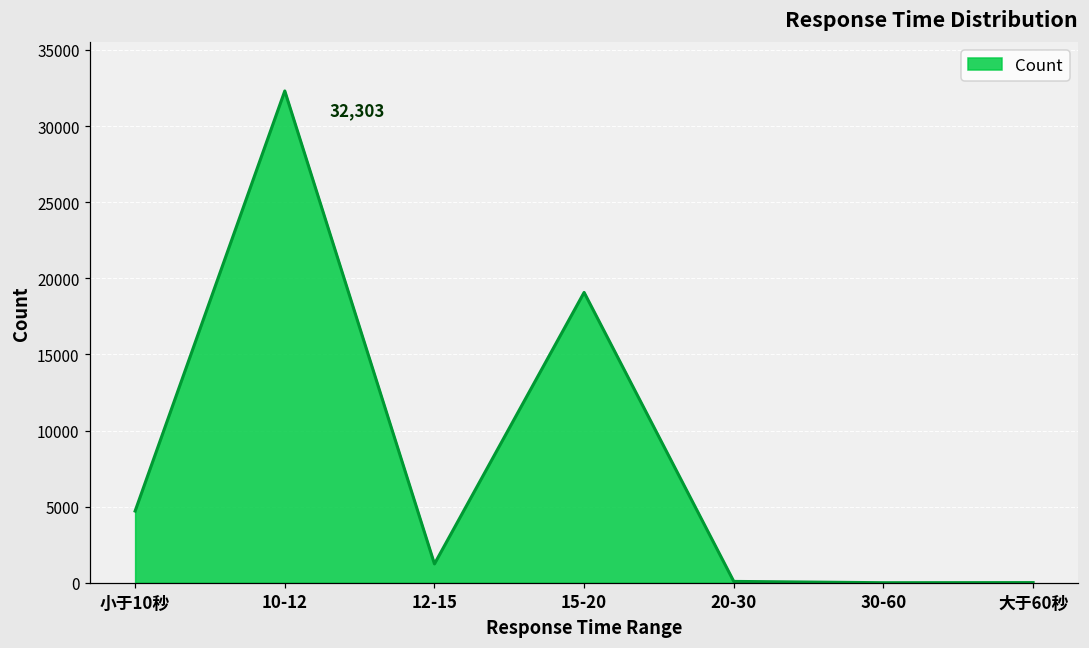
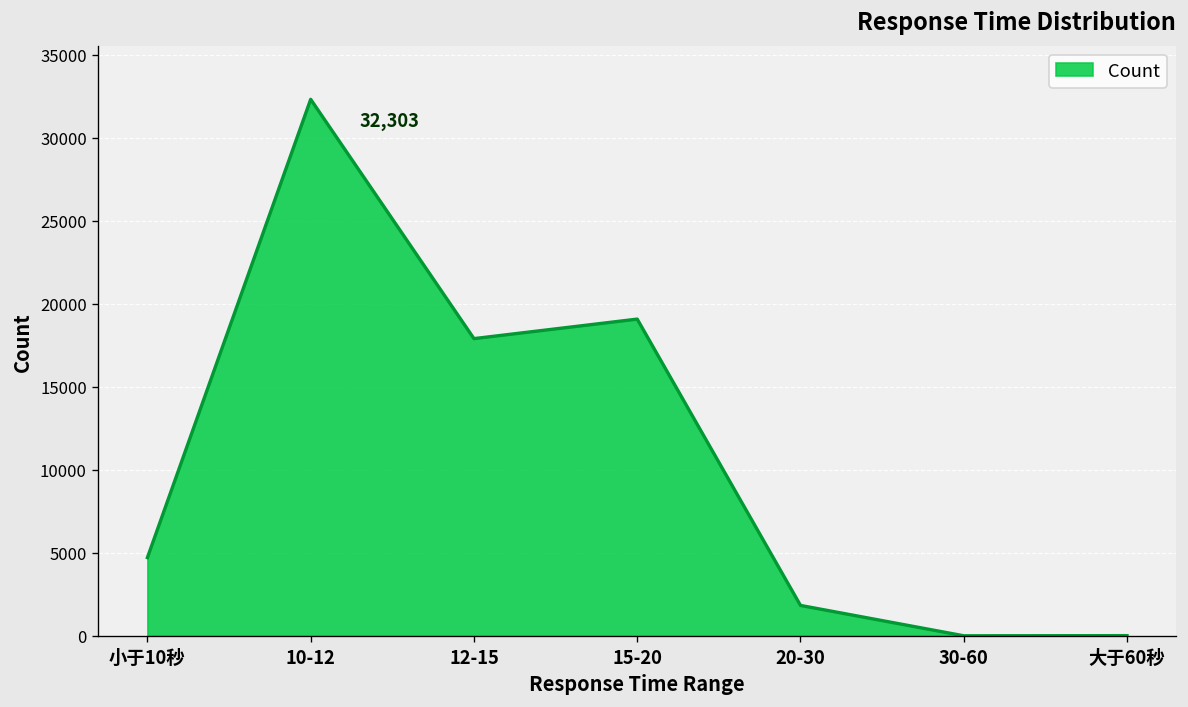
  {
    "小于10秒": 4700,
    "10-12": 32300,
-   "12-15": 1200,
+   "12-15": 17900,
    "15-20": 19100,
-   "20-30": 100,
+   "20-30": 1800,
    "30-60": 0,
    "大于60秒": 0
  }
